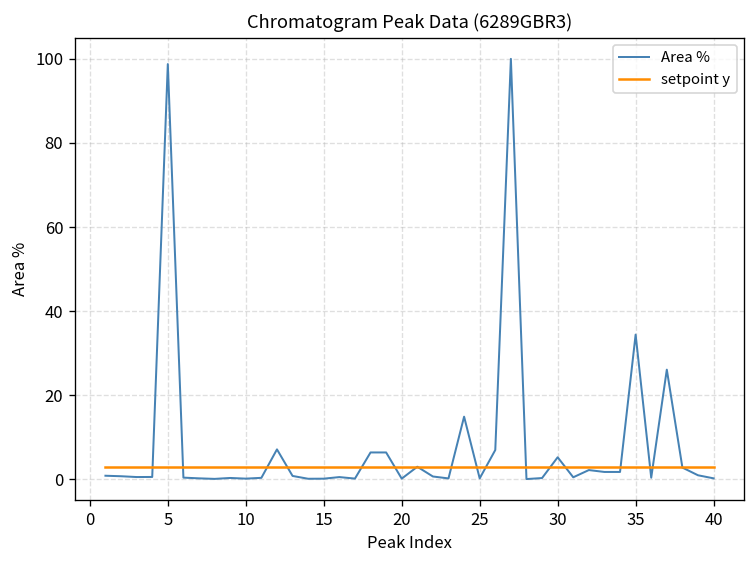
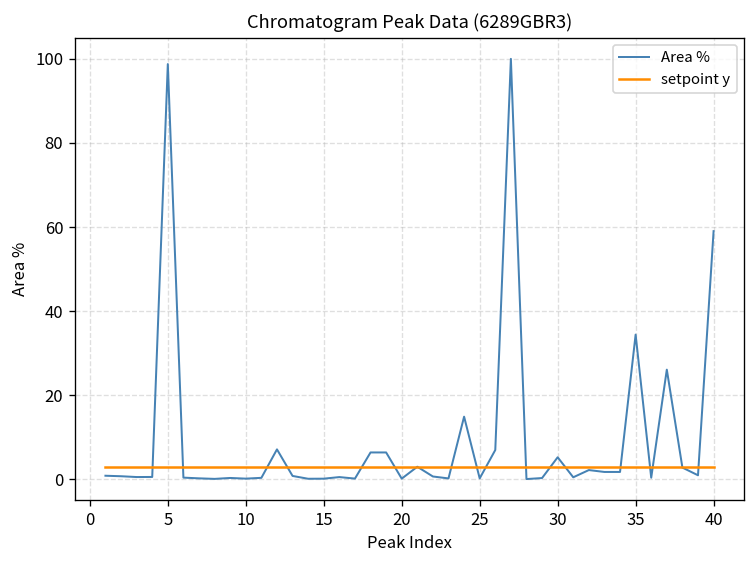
  {
    "Area %": {
      "5": 99,
      "10": 0,
      "15": 0,
      "20": 0,
      "25": 0,
      "30": 5,
      "35": 34,
-     "40": 0
+     "40": 59
    },
    "setpoint y": {
      "5": 3,
      "10": 3,
      "15": 3,
      "20": 3,
      "25": 3,
      "30": 3,
      "35": 3,
      "40": 3
    }
  }
